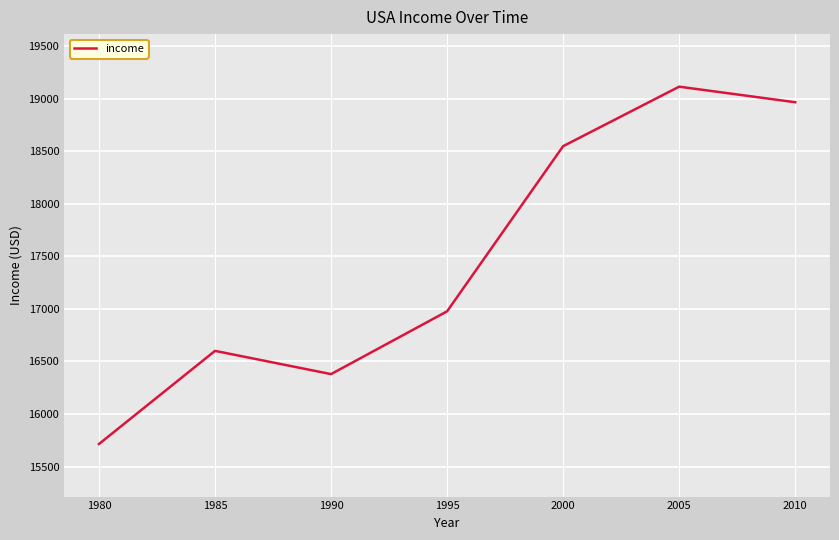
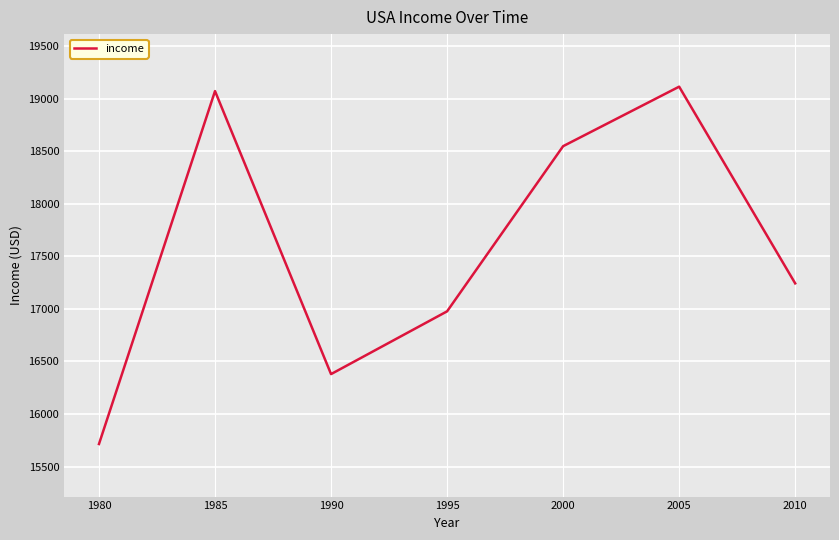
  {
    "1980": 15710,
-   "1985": 16600,
+   "1985": 19070,
    "1990": 16380,
    "1995": 16980,
    "2000": 18550,
    "2005": 19110,
-   "2010": 18970
+   "2010": 17240
  }
